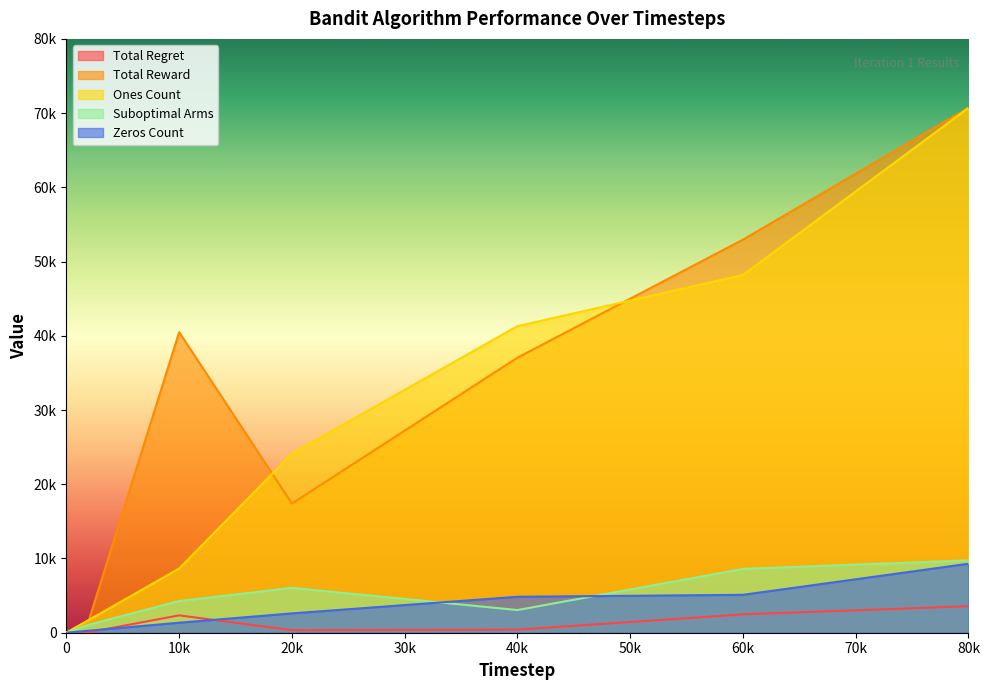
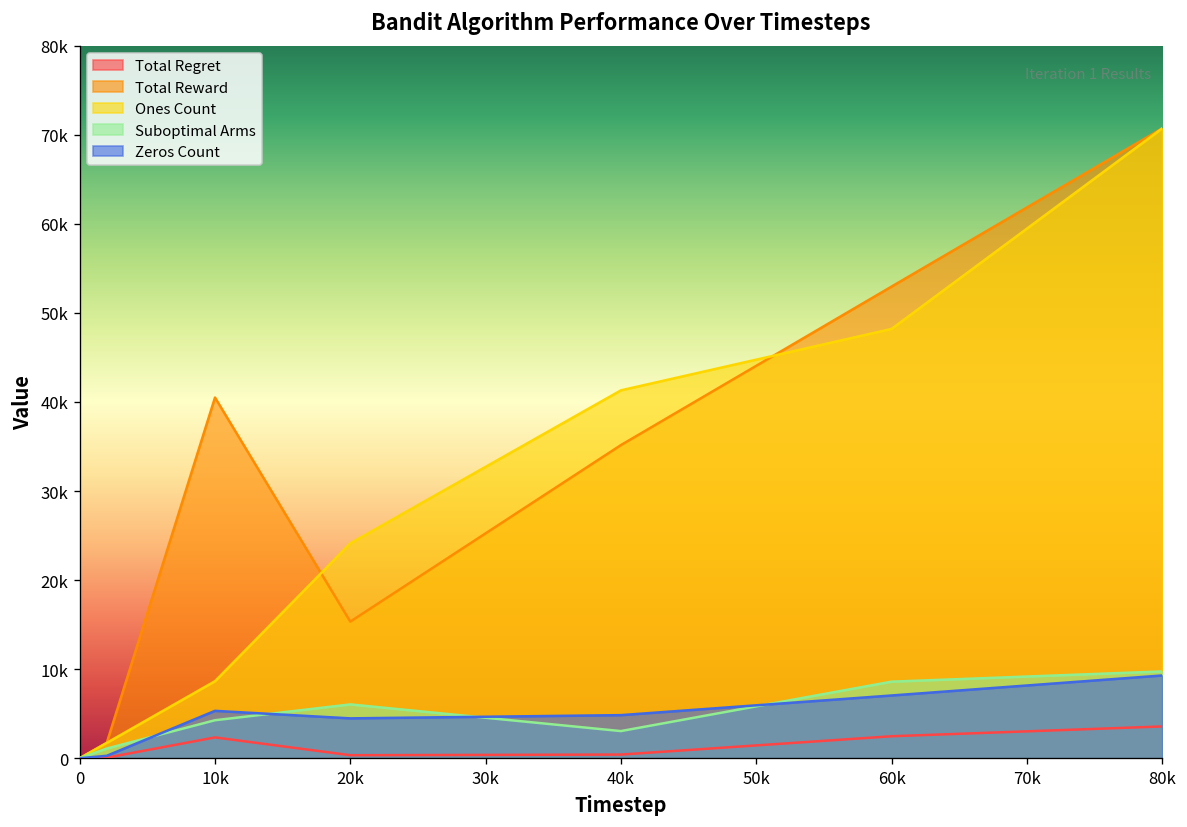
  {
    "Total Regret": {
      "10k": 2000,
      "20k": 0,
      "40k": 0,
      "60k": 2000,
      "80k": 4000
    },
    "Total Reward": {
      "10k": 40000,
-     "20k": 17000,
-     "40k": 37000,
+     "20k": 15000,
+     "40k": 35000,
      "60k": 53000
    },
    "Ones Count": {
      "10k": 9000,
      "20k": 24000,
      "40k": 41000,
      "60k": 48000
    },
    "Suboptimal Arms": {
      "10k": 4000,
      "20k": 6000,
      "40k": 3000,
      "60k": 9000,
      "80k": 10000
    },
    "Zeros Count": {
-     "10k": 1000,
-     "20k": 3000,
+     "10k": 5000,
+     "20k": 4000,
      "40k": 5000,
-     "60k": 5000,
+     "60k": 7000,
      "80k": 9000
    }
  }
